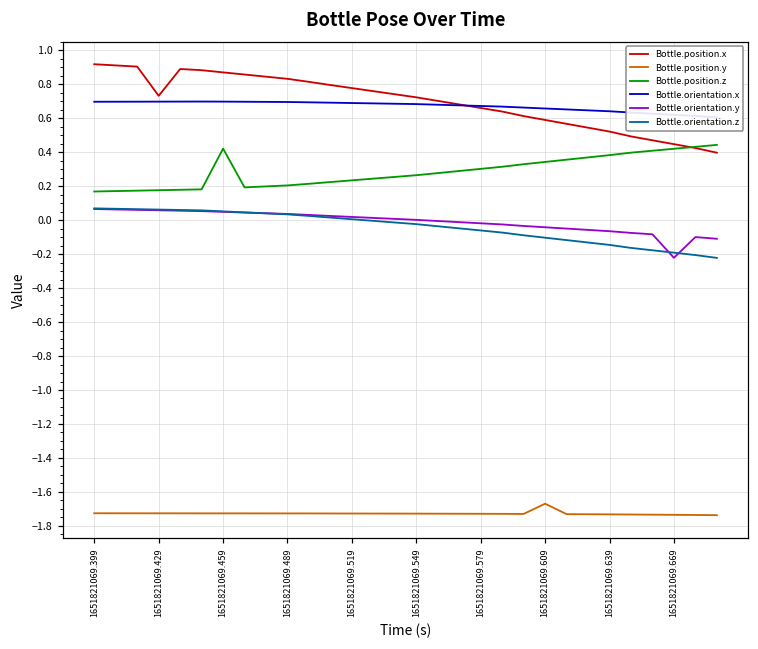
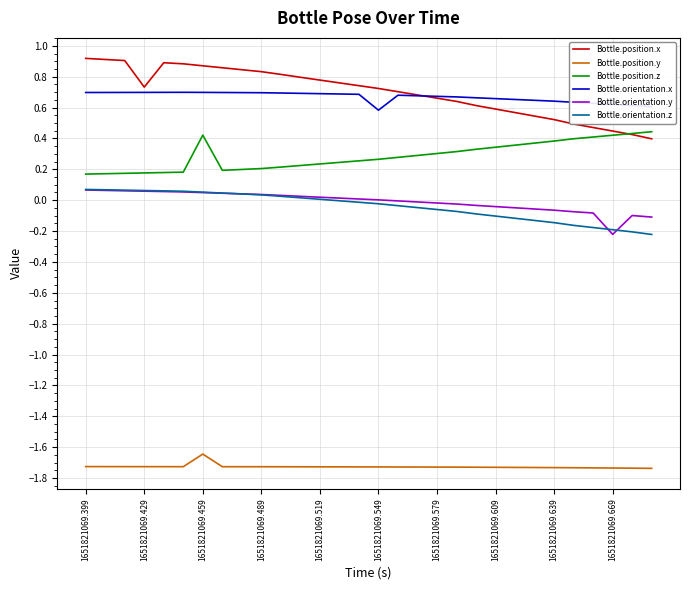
  {
    "Bottle.position.x": {
      "1651821069.399": 0.92,
      "1651821069.429": 0.73,
      "1651821069.459": 0.87,
      "1651821069.489": 0.83,
      "1651821069.519": 0.78,
      "1651821069.549": 0.72,
      "1651821069.609": 0.59,
      "1651821069.639": 0.52,
      "1651821069.669": 0.45
    },
    "Bottle.position.y": {
      "1651821069.399": -1.73,
      "1651821069.429": -1.73,
-     "1651821069.459": -1.73,
+     "1651821069.459": -1.64,
      "1651821069.489": -1.73,
      "1651821069.519": -1.73,
      "1651821069.549": -1.73,
      "1651821069.579": -1.73,
-     "1651821069.609": -1.67,
+     "1651821069.609": -1.73,
      "1651821069.639": -1.73,
      "1651821069.669": -1.74
    },
    "Bottle.position.z": {
      "1651821069.399": 0.17,
      "1651821069.429": 0.18,
      "1651821069.459": 0.42,
      "1651821069.489": 0.20,
      "1651821069.519": 0.23,
      "1651821069.549": 0.26,
      "1651821069.579": 0.30,
      "1651821069.609": 0.34,
      "1651821069.639": 0.38,
      "1651821069.669": 0.42
    },
    "Bottle.orientation.x": {
      "1651821069.399": 0.70,
      "1651821069.429": 0.70,
      "1651821069.459": 0.70,
      "1651821069.489": 0.70,
      "1651821069.519": 0.69,
-     "1651821069.549": 0.68,
+     "1651821069.549": 0.58,
      "1651821069.609": 0.66,
      "1651821069.639": 0.64
    },
    "Bottle.orientation.y": {
      "1651821069.549": 0.00,
      "1651821069.579": -0.02,
      "1651821069.609": -0.04,
      "1651821069.639": -0.06,
      "1651821069.669": -0.22
    },
    "Bottle.orientation.z": {
      "1651821069.549": -0.02,
      "1651821069.579": -0.06,
      "1651821069.609": -0.10,
      "1651821069.639": -0.15,
      "1651821069.669": -0.19
    }
  }
